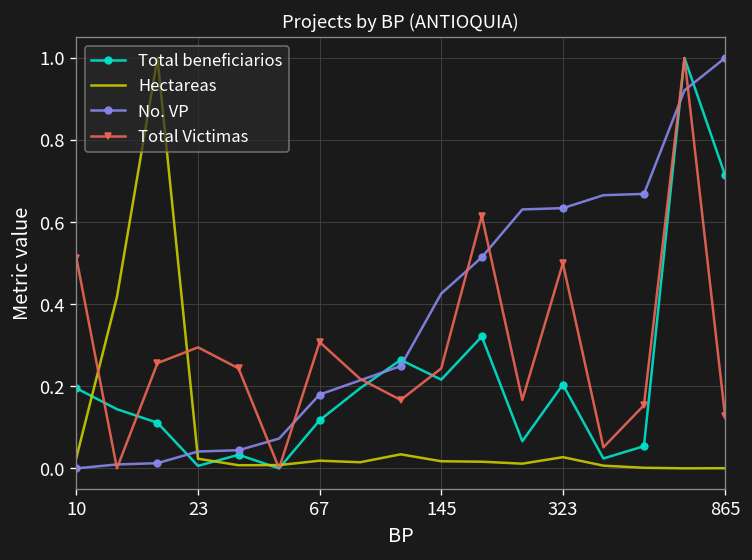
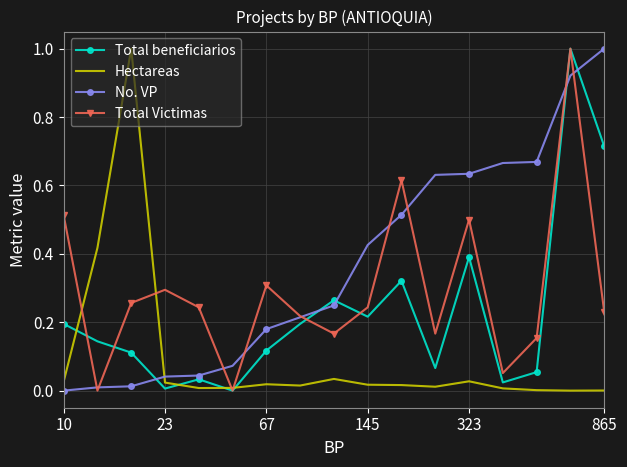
  {
    "Total beneficiarios": {
      "23": 0.01,
      "67": 0.12,
      "145": 0.22,
-     "323": 0.20,
+     "323": 0.39,
      "865": 0.71
    },
    "Hectareas": {
      "23": 0.02,
      "67": 0.02,
      "145": 0.02,
      "323": 0.03,
      "865": 0.00
    },
    "No. VP": {
      "23": 0.04,
      "67": 0.18,
      "145": 0.43,
      "323": 0.63,
      "865": 1.00
    },
    "Total Victimas": {
      "23": 0.29,
      "67": 0.31,
      "145": 0.24,
      "323": 0.50,
-     "865": 0.13
+     "865": 0.23
    }
  }
